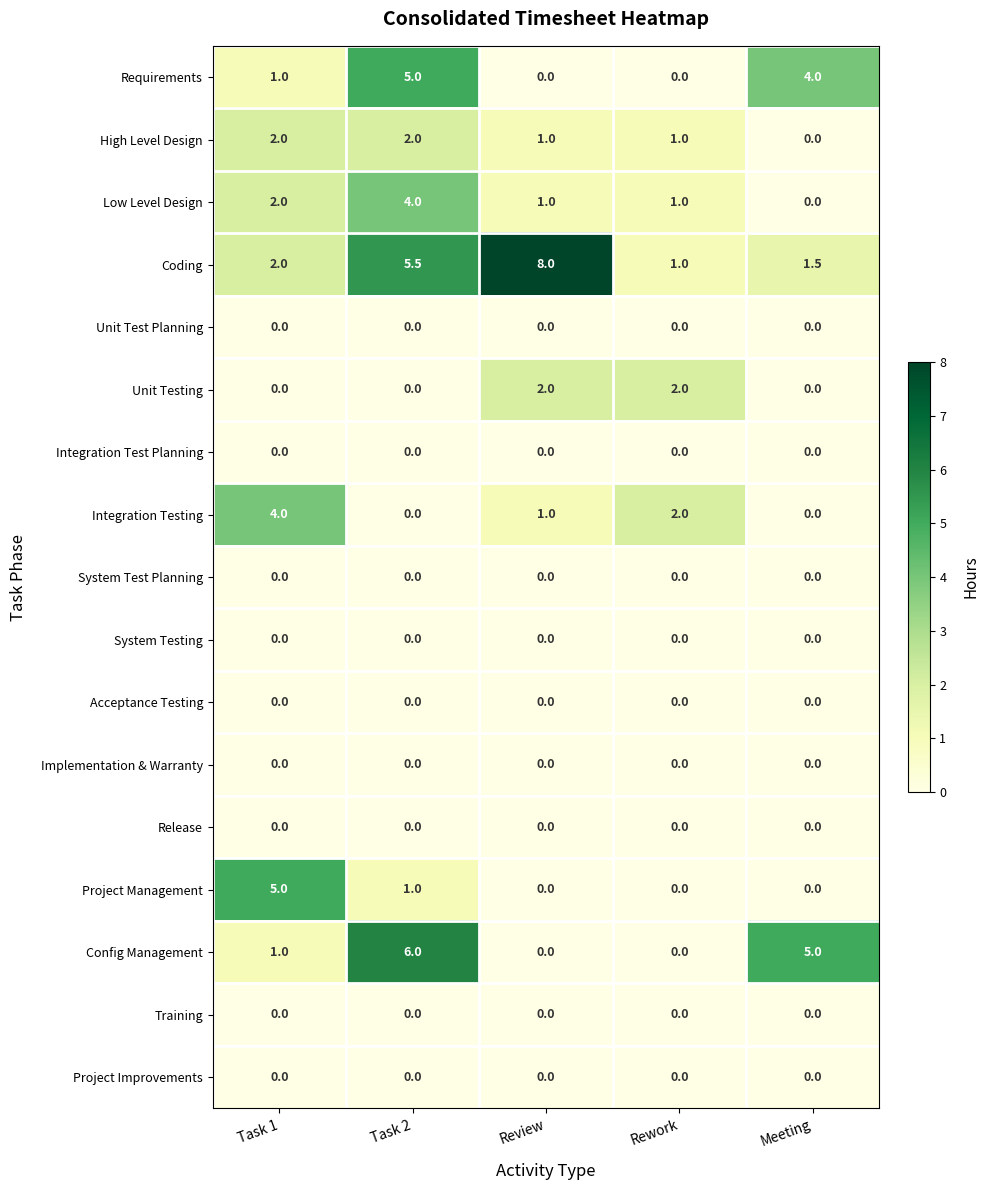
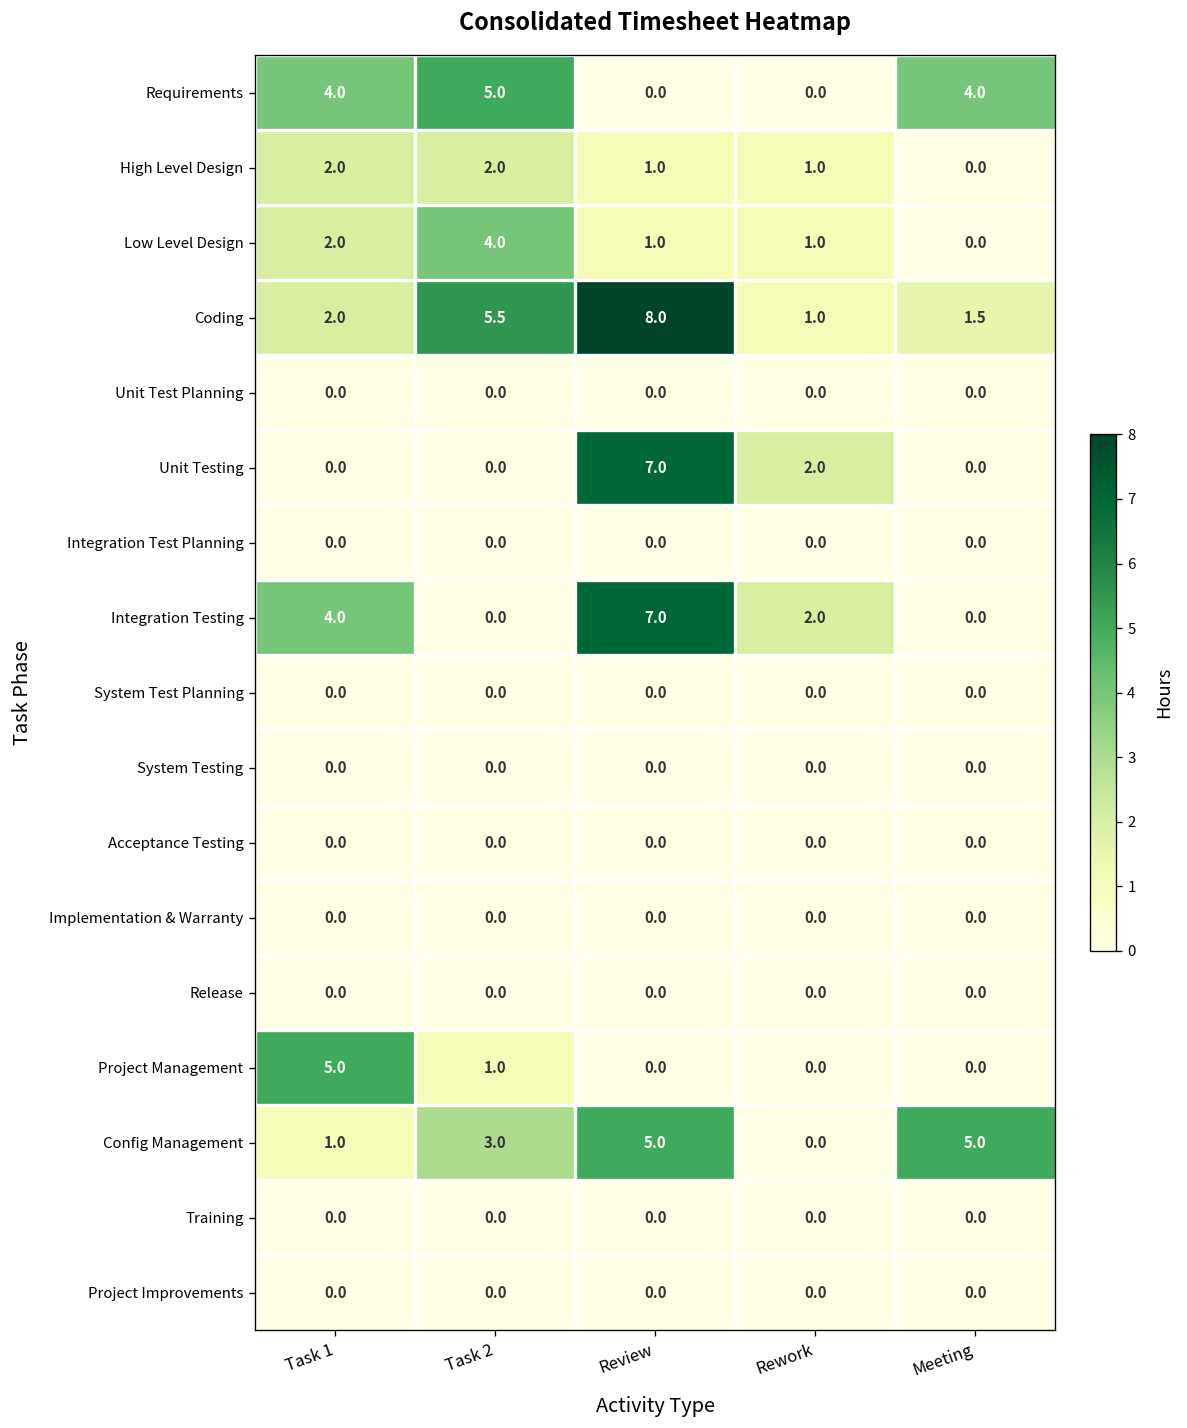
  {
    "Requirements": {
-     "Task 1": 1.0
+     "Task 1": 4.0
    },
    "Unit Testing": {
-     "Review": 2.0
+     "Review": 7.0
    },
    "Integration Testing": {
-     "Review": 1.0
+     "Review": 7.0
    },
    "Config Management": {
-     "Task 2": 6.0,
-     "Review": 0.0
+     "Task 2": 3.0,
+     "Review": 5.0
    }
  }
